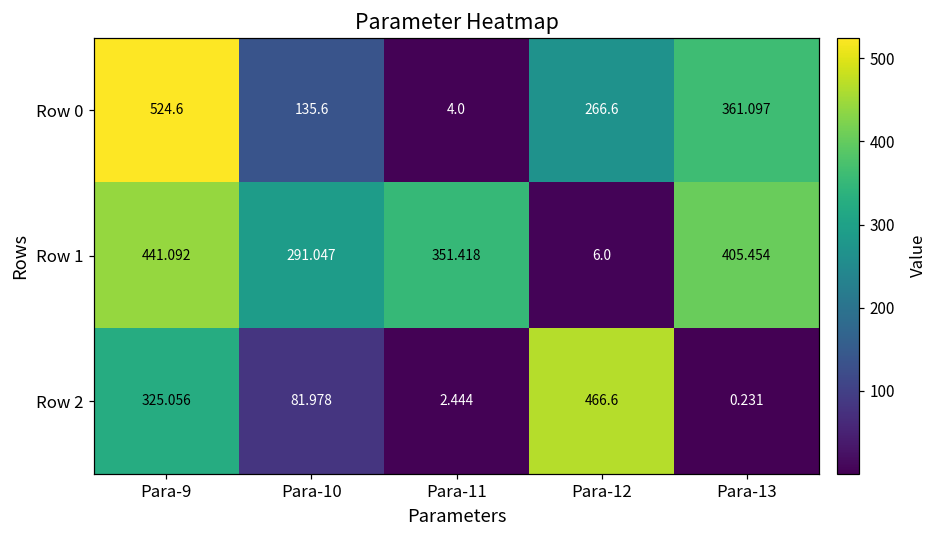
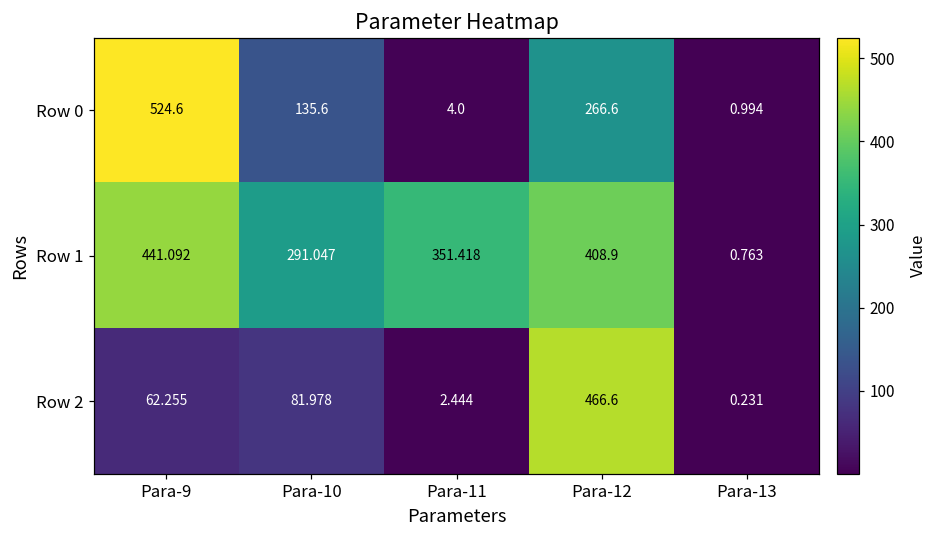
  {
    "Row 0": {
      "Para-9": 524.6,
      "Para-10": 135.6,
      "Para-11": 4.0,
      "Para-12": 266.6,
-     "Para-13": 361.097
+     "Para-13": 0.994
    },
    "Row 1": {
      "Para-9": 441.092,
      "Para-10": 291.047,
      "Para-11": 351.418,
-     "Para-12": 6.0,
-     "Para-13": 405.454
+     "Para-12": 408.9,
+     "Para-13": 0.763
    },
    "Row 2": {
-     "Para-9": 325.056,
+     "Para-9": 62.255,
      "Para-10": 81.978,
      "Para-11": 2.444,
      "Para-12": 466.6,
      "Para-13": 0.231
    }
  }
